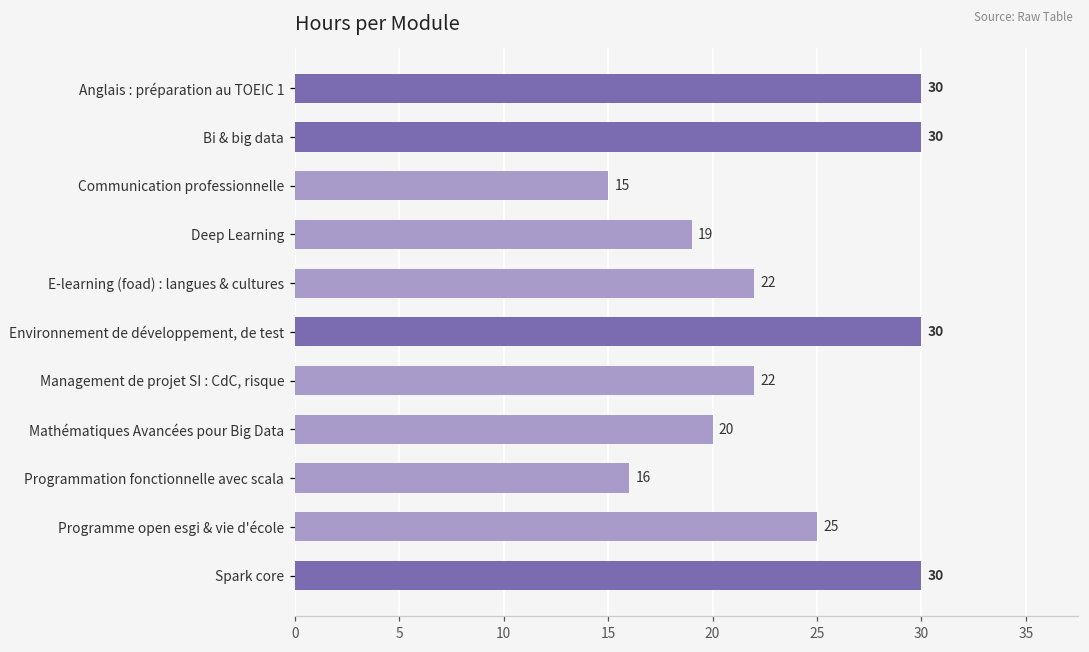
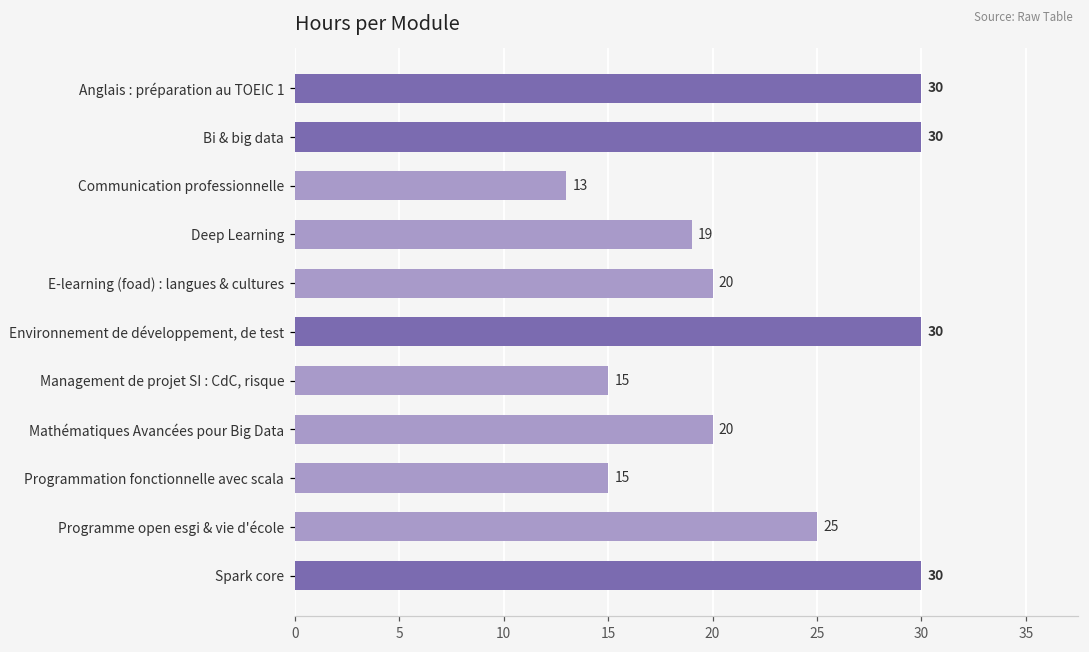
  {
    "Anglais : préparation au TOEIC 1": 30,
    "Bi & big data": 30,
-   "Communication professionnelle": 15,
+   "Communication professionnelle": 13,
    "Deep Learning": 19,
-   "E-learning (foad) : langues & cultures": 22,
+   "E-learning (foad) : langues & cultures": 20,
    "Environnement de développement, de test": 30,
-   "Management de projet SI : CdC, risque": 22,
+   "Management de projet SI : CdC, risque": 15,
    "Mathématiques Avancées pour Big Data": 20,
-   "Programmation fonctionnelle avec scala": 16,
+   "Programmation fonctionnelle avec scala": 15,
    "Programme open esgi & vie d'école": 25,
    "Spark core": 30
  }
